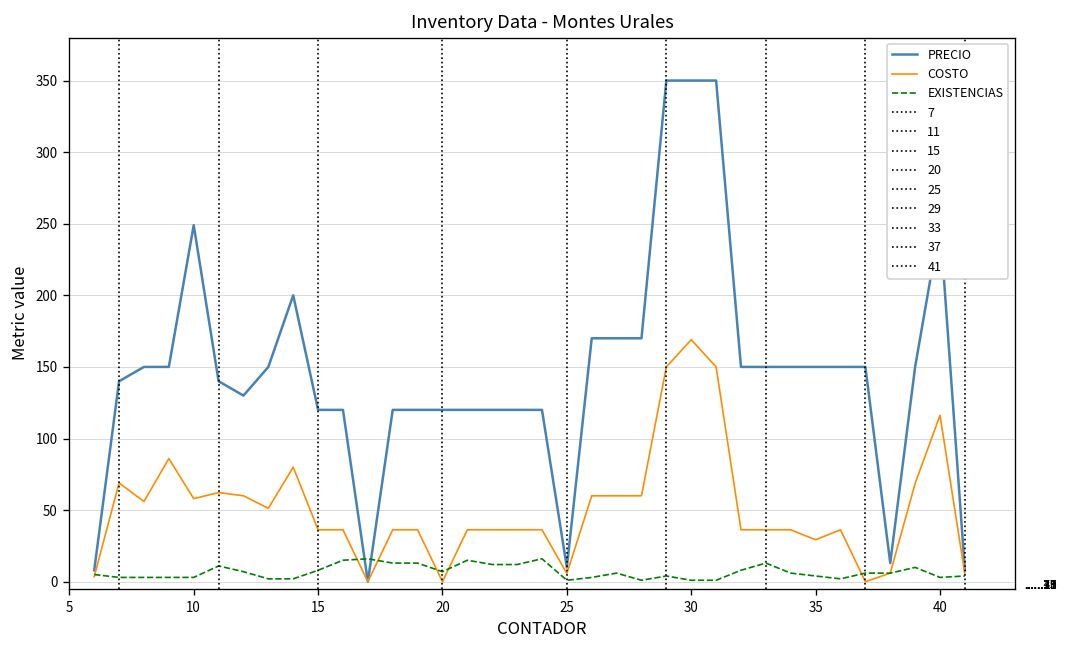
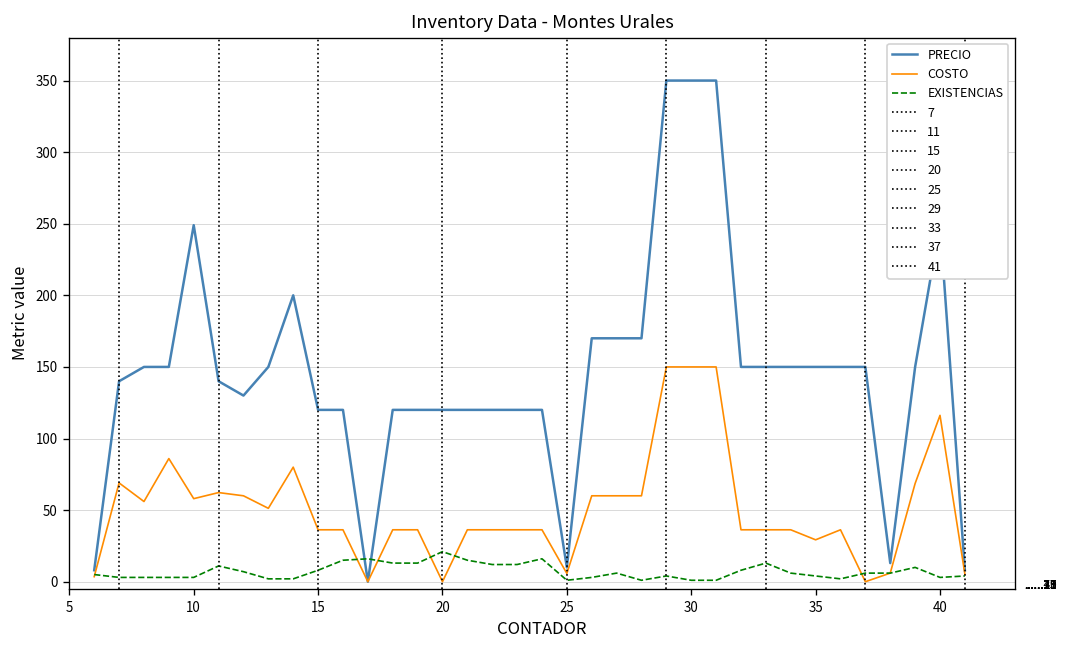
  {
    "PRECIO": {
      "10": 249,
      "15": 120,
      "20": 120,
      "25": 10,
      "30": 350,
      "35": 150
    },
    "COSTO": {
      "10": 58,
      "15": 36,
      "20": 0,
      "25": 6,
-     "30": 169,
+     "30": 150,
      "35": 29,
      "40": 116
    },
    "EXISTENCIAS": {
      "10": 3,
      "15": 8,
-     "20": 7,
+     "20": 21,
      "25": 1,
      "30": 1,
      "35": 4,
      "40": 3
    }
  }
